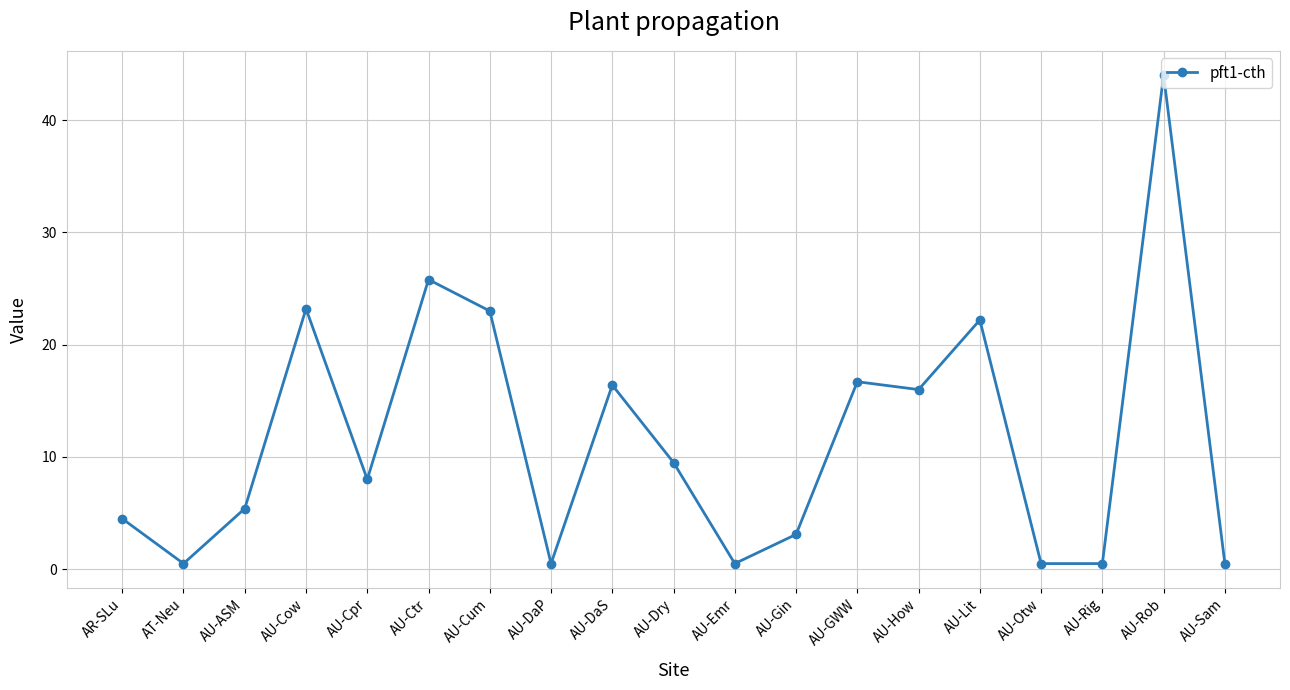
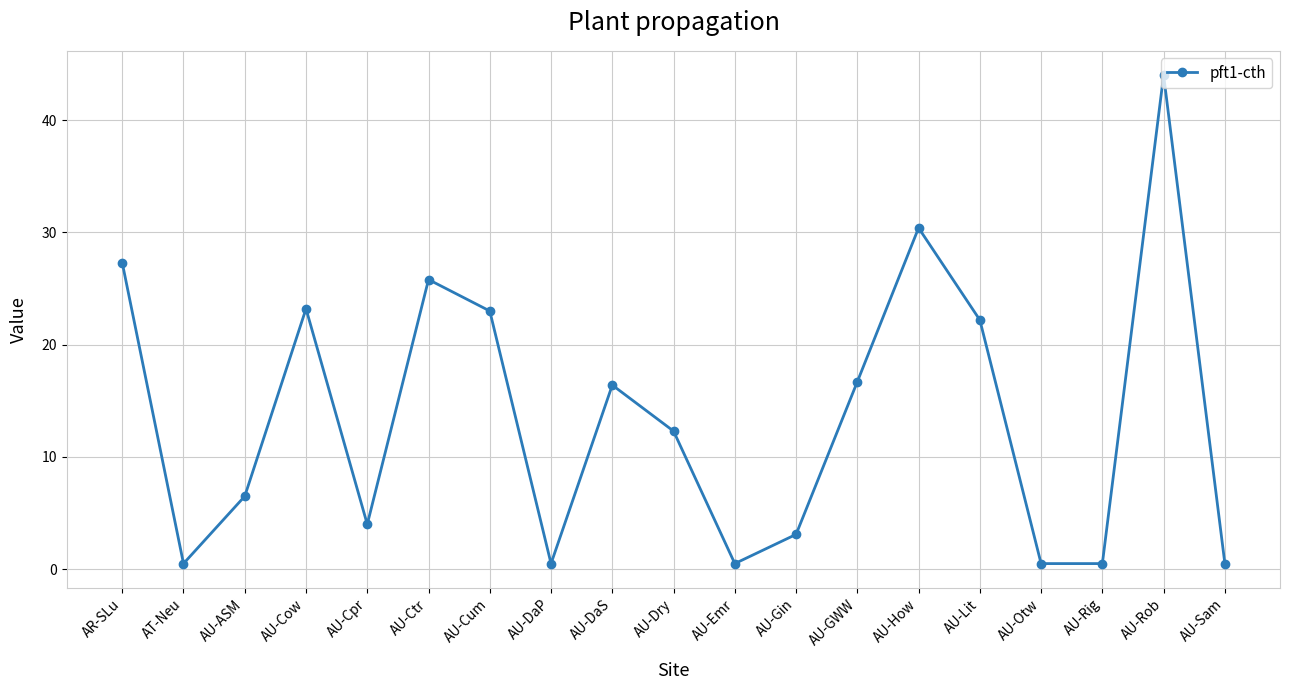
  {
-   "AR-SLu": 4.5,
+   "AR-SLu": 27.3,
    "AT-Neu": 0.5,
-   "AU-ASM": 5.4,
+   "AU-ASM": 6.5,
    "AU-Cow": 23.2,
-   "AU-Cpr": 8,
+   "AU-Cpr": 4,
    "AU-Ctr": 25.8,
    "AU-Cum": 23.0,
    "AU-DaP": 0.5,
    "AU-DaS": 16.4,
-   "AU-Dry": 9.5,
+   "AU-Dry": 12.3,
    "AU-Emr": 0.5,
    "AU-Gin": 3.1,
    "AU-GWW": 16.7,
-   "AU-How": 16.0,
+   "AU-How": 30.4,
    "AU-Lit": 22.2,
    "AU-Otw": 0.5,
    "AU-Rig": 0.5,
    "AU-Sam": 0.5
  }
